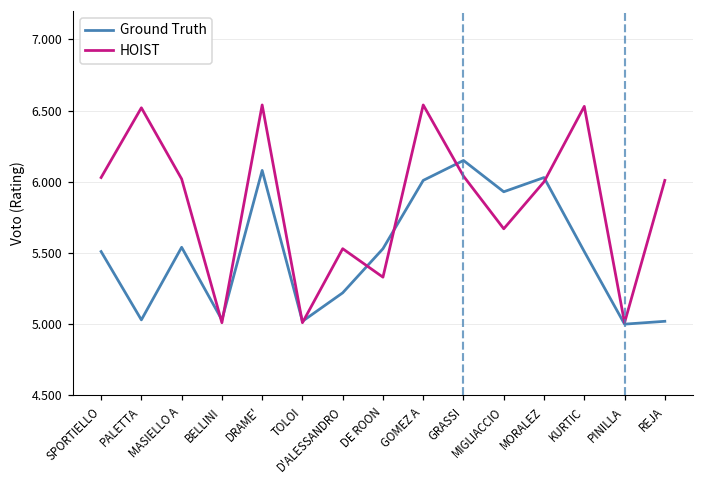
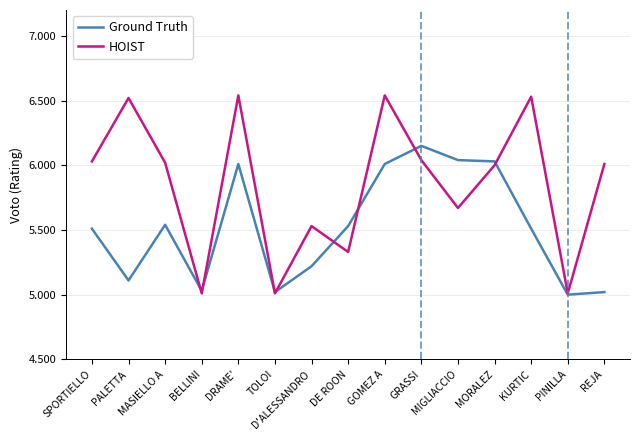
  {
    "Ground Truth": {
      "SPORTIELLO": 5.51,
-     "PALETTA": 5.03,
+     "PALETTA": 5.11,
      "MASIELLO A": 5.54,
      "BELLINI": 5.03,
-     "DRAME'": 6.08,
+     "DRAME'": 6.01,
      "D'ALESSANDRO": 5.22,
      "DE ROON": 5.53,
      "GOMEZ A": 6.01,
      "GRASSI": 6.15,
-     "MIGLIACCIO": 5.93,
+     "MIGLIACCIO": 6.04,
      "MORALEZ": 6.03,
      "KURTIC": 5.51,
      "REJA": 5.02
    },
    "HOIST": {
      "SPORTIELLO": 6.03,
      "PALETTA": 6.52,
      "MASIELLO A": 6.02,
      "BELLINI": 5.01,
      "DRAME'": 6.54,
      "D'ALESSANDRO": 5.53,
      "DE ROON": 5.33,
      "GOMEZ A": 6.54,
      "GRASSI": 6.04,
      "MIGLIACCIO": 5.67,
      "MORALEZ": 6.00,
      "KURTIC": 6.53,
      "REJA": 6.01
    }
  }
